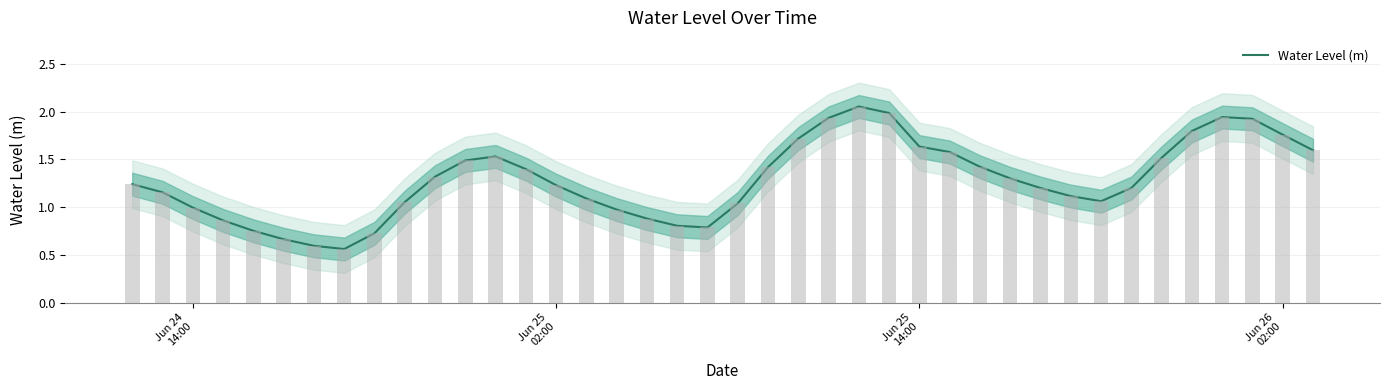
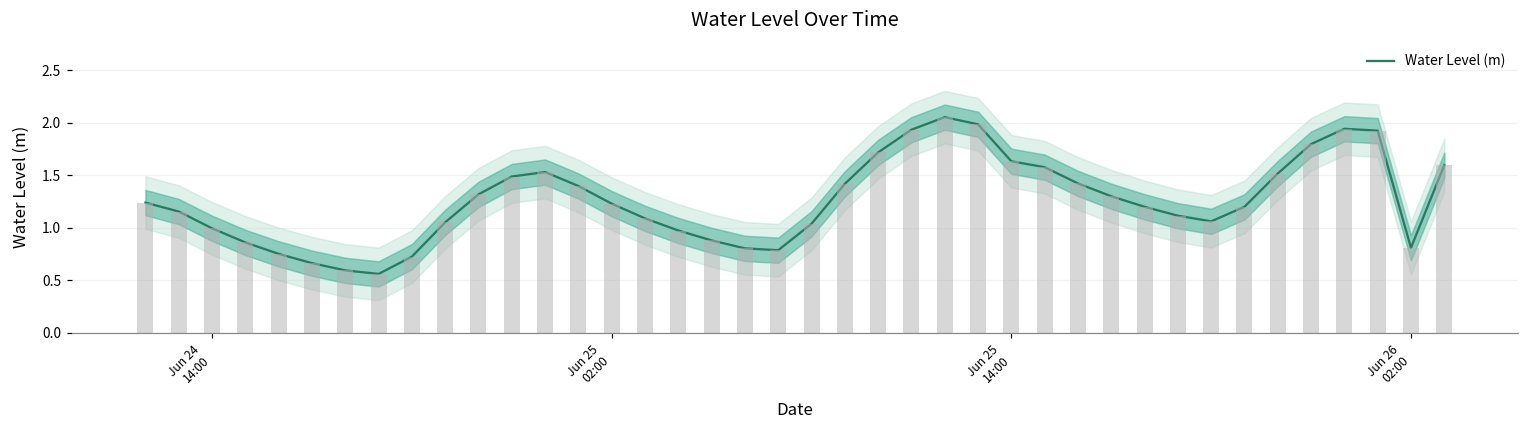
  {
    "Water Level (m)": {
      "Jun 24 14:00": 1.0,
      "Jun 25 02:00": 1.2,
      "Jun 25 14:00": 1.6,
-     "Jun 26 02:00": 1.8
+     "Jun 26 02:00": 0.8
    }
  }
